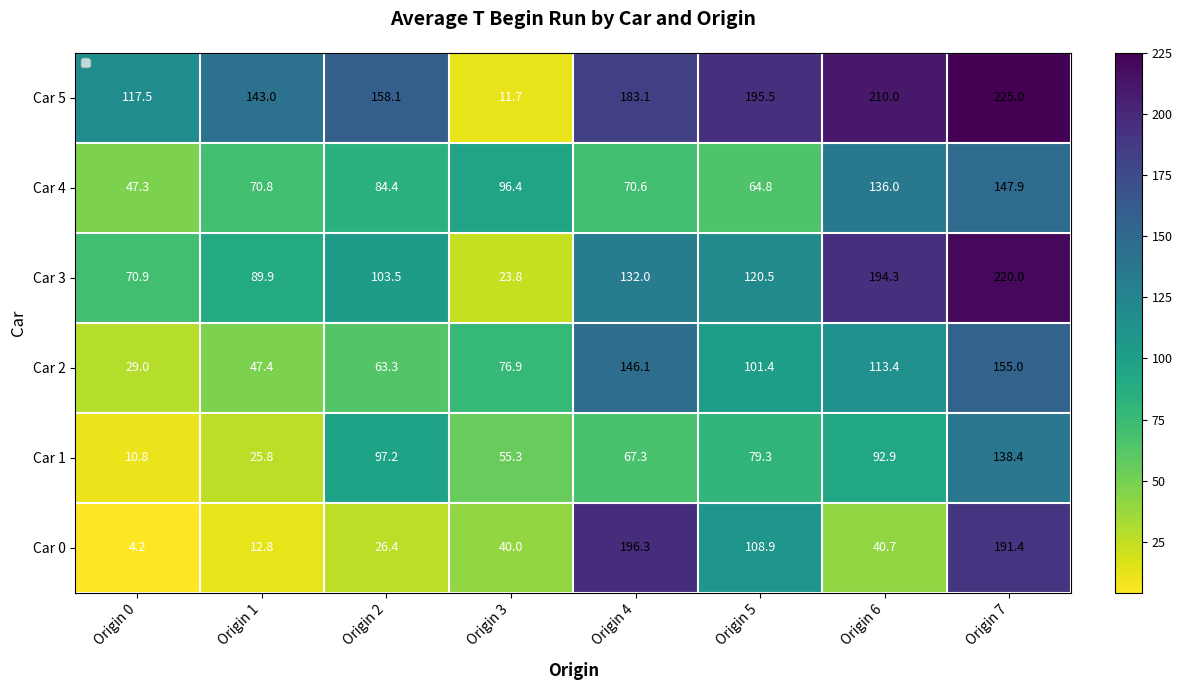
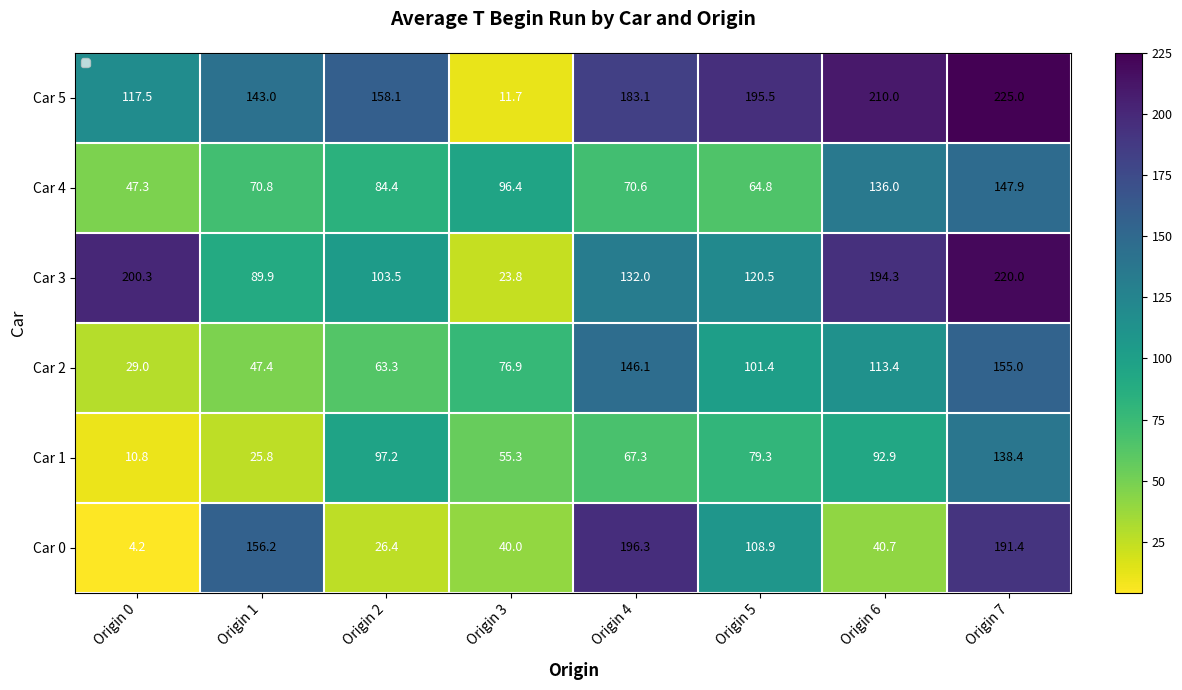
  {
    "Car 5": {
      "Origin 0": 117.5,
      "Origin 1": 143.0,
      "Origin 2": 158.1,
      "Origin 3": 11.7,
      "Origin 4": 183.1,
      "Origin 5": 195.5,
      "Origin 6": 210.0,
      "Origin 7": 225.0
    },
    "Car 4": {
      "Origin 0": 47.3,
      "Origin 1": 70.8,
      "Origin 2": 84.4,
      "Origin 3": 96.4,
      "Origin 4": 70.6,
      "Origin 5": 64.8,
      "Origin 6": 136.0,
      "Origin 7": 147.9
    },
    "Car 3": {
-     "Origin 0": 70.9,
+     "Origin 0": 200.3,
      "Origin 1": 89.9,
      "Origin 2": 103.5,
      "Origin 3": 23.8,
      "Origin 4": 132.0,
      "Origin 5": 120.5,
      "Origin 6": 194.3,
      "Origin 7": 220.0
    },
    "Car 2": {
      "Origin 0": 29.0,
      "Origin 1": 47.4,
      "Origin 2": 63.3,
      "Origin 3": 76.9,
      "Origin 4": 146.1,
      "Origin 5": 101.4,
      "Origin 6": 113.4,
      "Origin 7": 155.0
    },
    "Car 1": {
      "Origin 0": 10.8,
      "Origin 1": 25.8,
      "Origin 2": 97.2,
      "Origin 3": 55.3,
      "Origin 4": 67.3,
      "Origin 5": 79.3,
      "Origin 6": 92.9,
      "Origin 7": 138.4
    },
    "Car 0": {
      "Origin 0": 4.2,
-     "Origin 1": 12.8,
+     "Origin 1": 156.2,
      "Origin 2": 26.4,
      "Origin 3": 40.0,
      "Origin 4": 196.3,
      "Origin 5": 108.9,
      "Origin 6": 40.7,
      "Origin 7": 191.4
    }
  }
